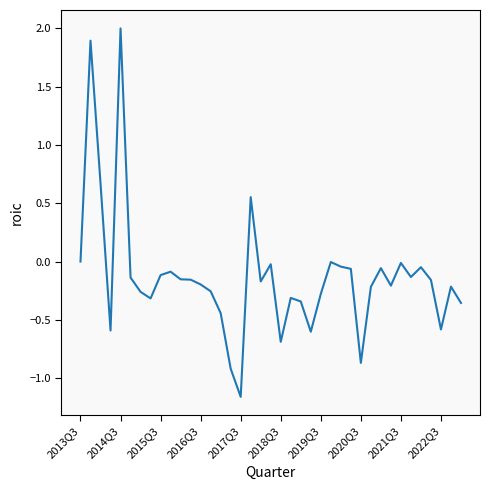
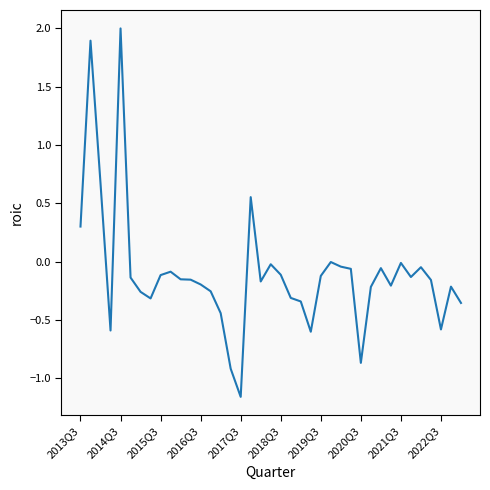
  {
-   "2013Q3": 0.0,
+   "2013Q3": 0.3,
    "2014Q3": 2.00,
    "2015Q3": -0.12,
    "2016Q3": -0.20,
    "2017Q3": -1.16,
-   "2018Q3": -0.69,
-   "2019Q3": -0.28,
+   "2018Q3": -0.11,
+   "2019Q3": -0.12,
    "2020Q3": -0.87,
    "2021Q3": -0.01,
    "2022Q3": -0.58
  }
